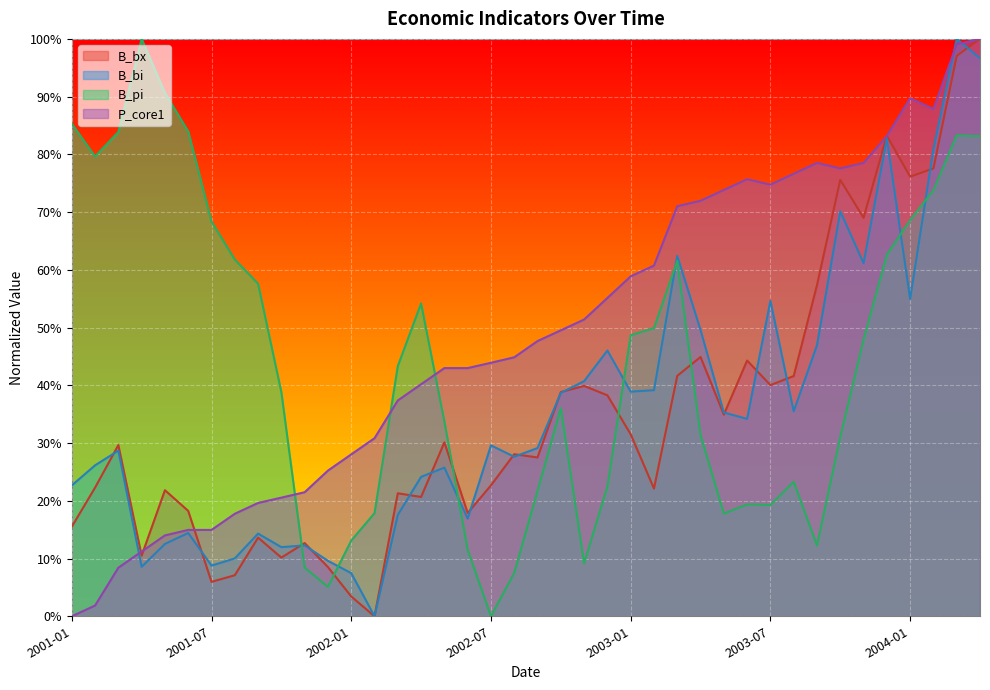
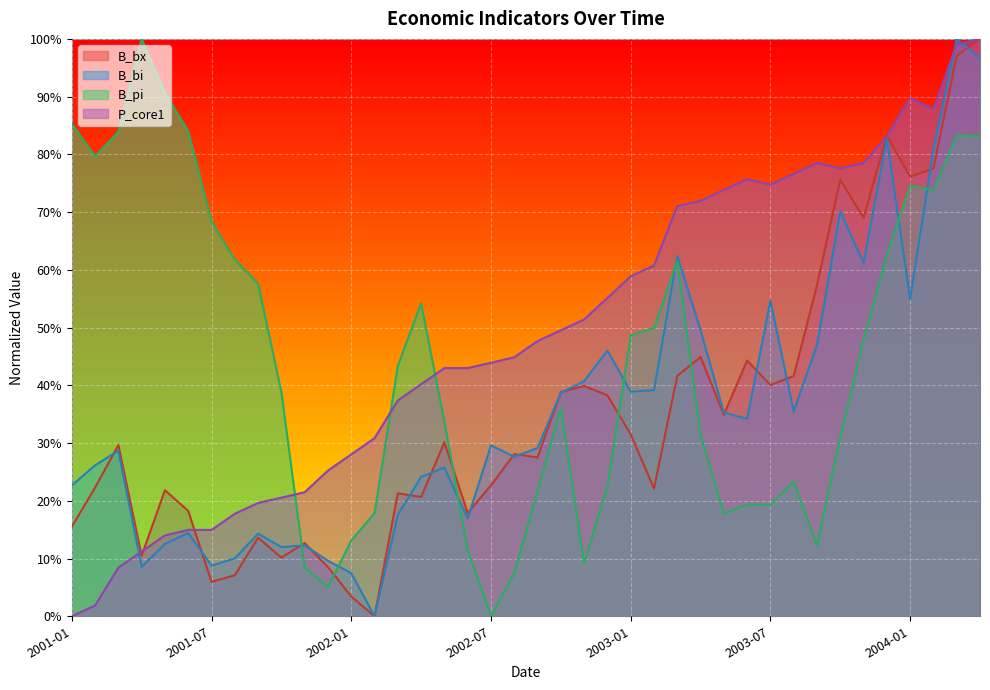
  {
    "B_bx": {
      "2001-01": "16%",
      "2001-07": "6%",
      "2002-01": "3%",
      "2002-07": "23%",
      "2003-01": "32%",
      "2003-07": "40%",
      "2004-01": "76%"
    },
    "B_bi": {
      "2001-01": "23%",
      "2001-07": "9%",
      "2002-01": "7%",
      "2002-07": "30%",
      "2003-01": "39%",
      "2003-07": "55%",
      "2004-01": "55%"
    },
    "B_pi": {
      "2001-01": "85%",
      "2001-07": "68%",
      "2002-01": "13%",
      "2002-07": "0%",
      "2003-01": "49%",
      "2003-07": "19%",
-     "2004-01": "69%"
+     "2004-01": "75%"
    },
    "P_core1": {
      "2001-01": "0%",
      "2001-07": "15%",
      "2002-01": "28%",
      "2002-07": "44%",
      "2003-01": "59%",
      "2003-07": "75%",
      "2004-01": "90%"
    }
  }
